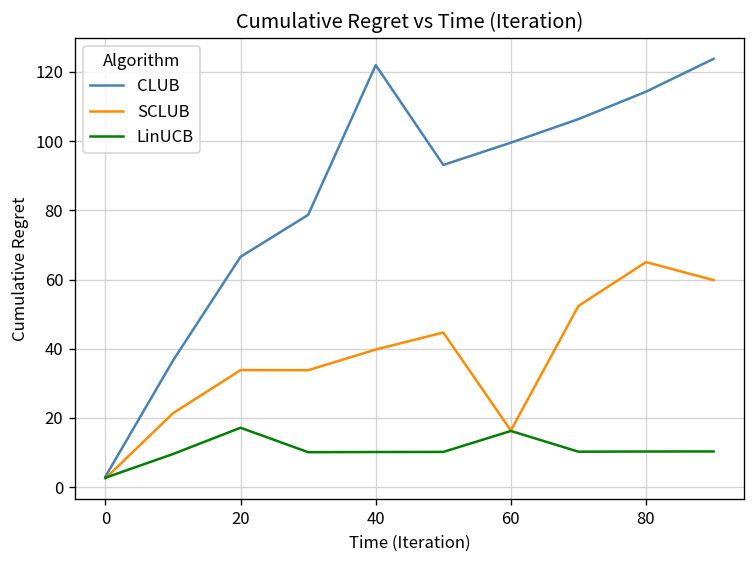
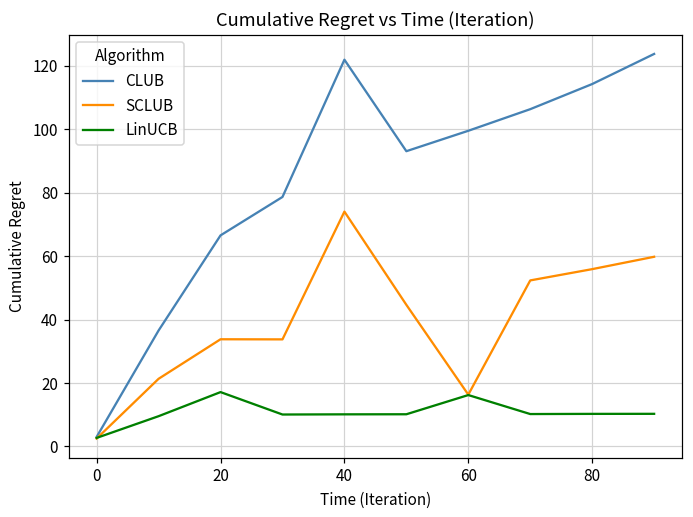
  {
    "CLUB": {
      "20": 67,
      "40": 122,
      "60": 100,
      "80": 114
    },
    "SCLUB": {
      "20": 34,
-     "40": 40,
-     "80": 65
+     "40": 74,
+     "80": 56
    },
    "LinUCB": {
      "20": 17,
      "40": 10,
      "80": 10
    }
  }
